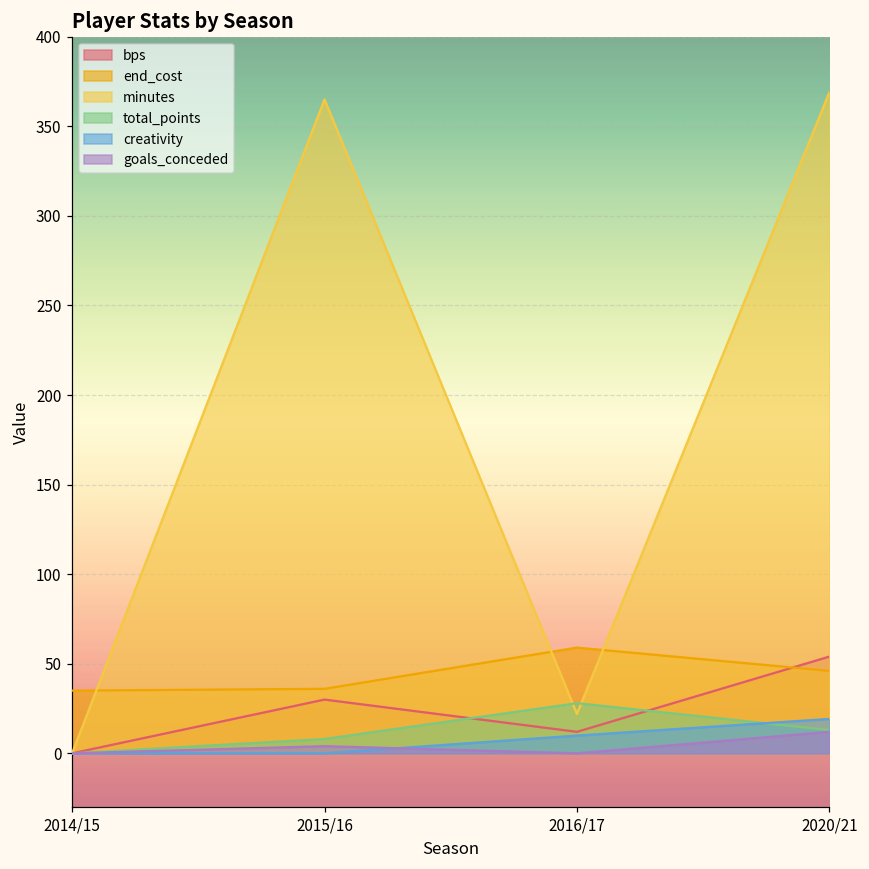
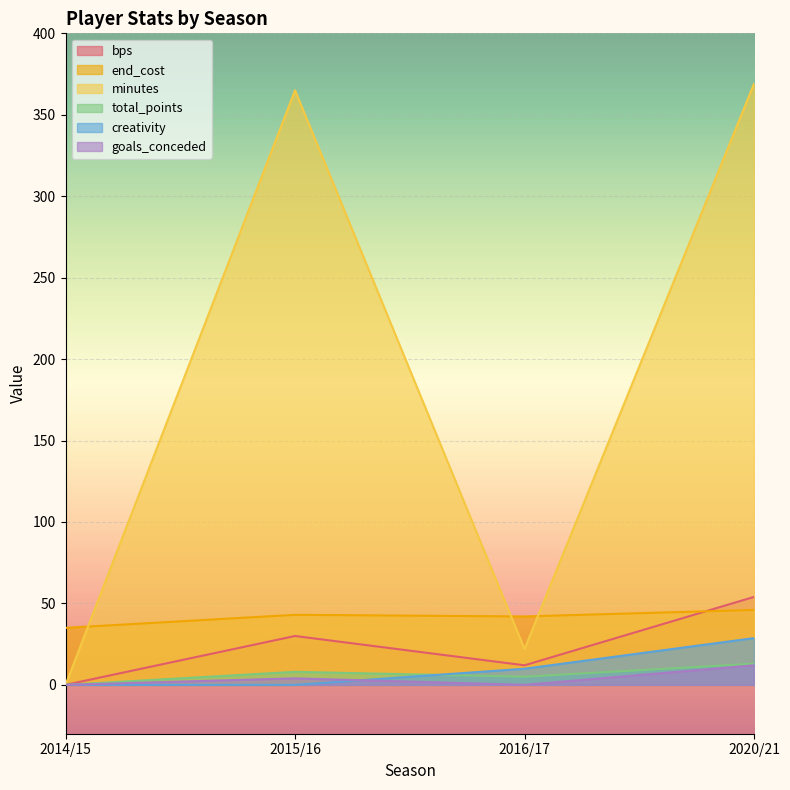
  {
    "bps": {
      "2015/16": 30,
      "2016/17": 12,
      "2020/21": 54
    },
    "end_cost": {
      "2014/15": 35,
-     "2015/16": 36,
-     "2016/17": 59,
+     "2015/16": 43,
+     "2016/17": 42,
      "2020/21": 46
    },
    "minutes": {
      "2015/16": 365,
      "2016/17": 22,
      "2020/21": 369
    },
    "total_points": {
      "2015/16": 8,
-     "2016/17": 28
+     "2016/17": 5
    },
    "creativity": {
      "2015/16": 0,
      "2016/17": 10,
-     "2020/21": 19
+     "2020/21": 29
    },
    "goals_conceded": {
      "2015/16": 4,
      "2016/17": 0
    }
  }
